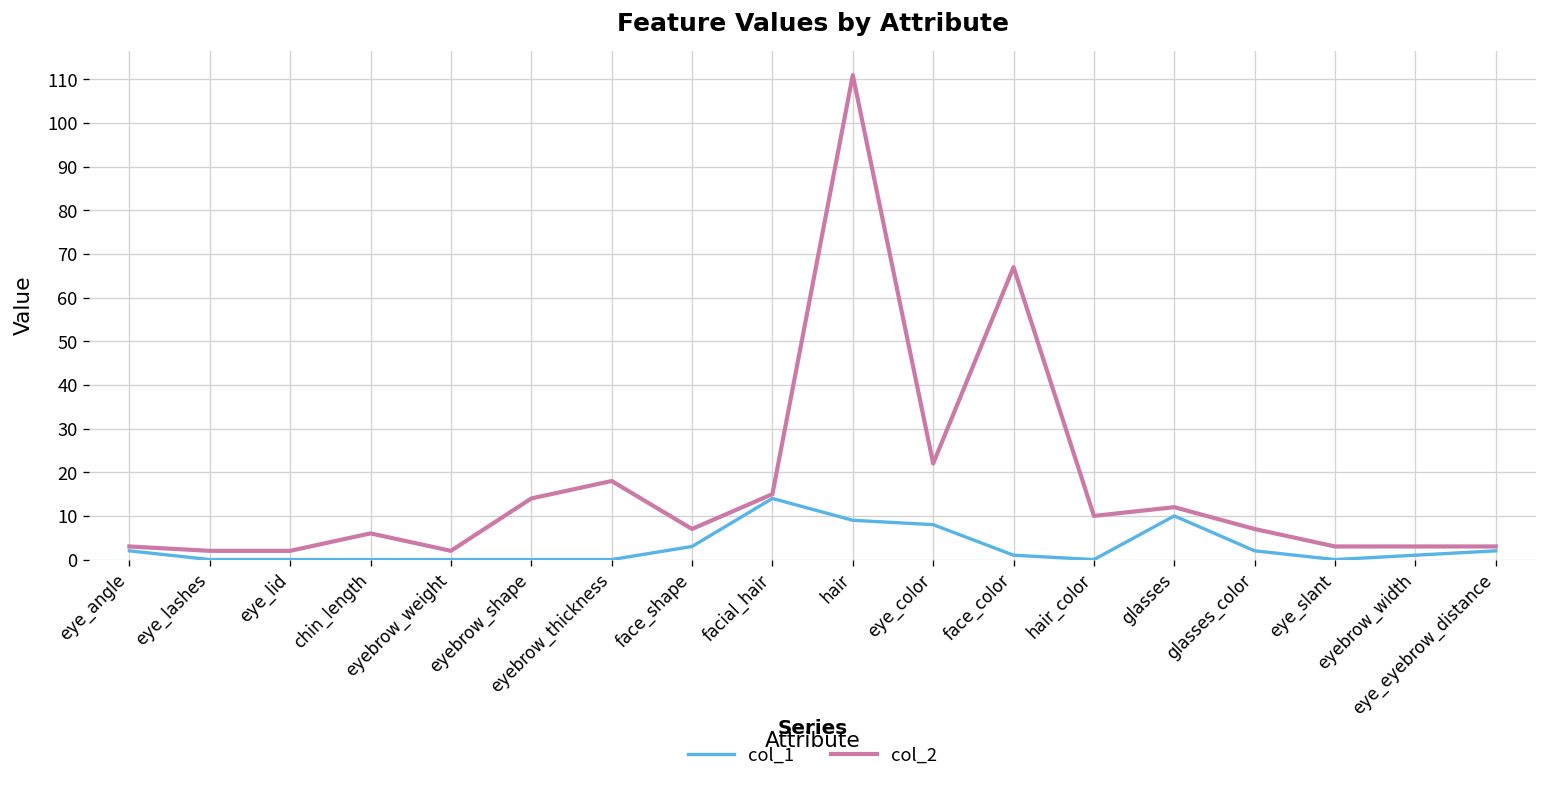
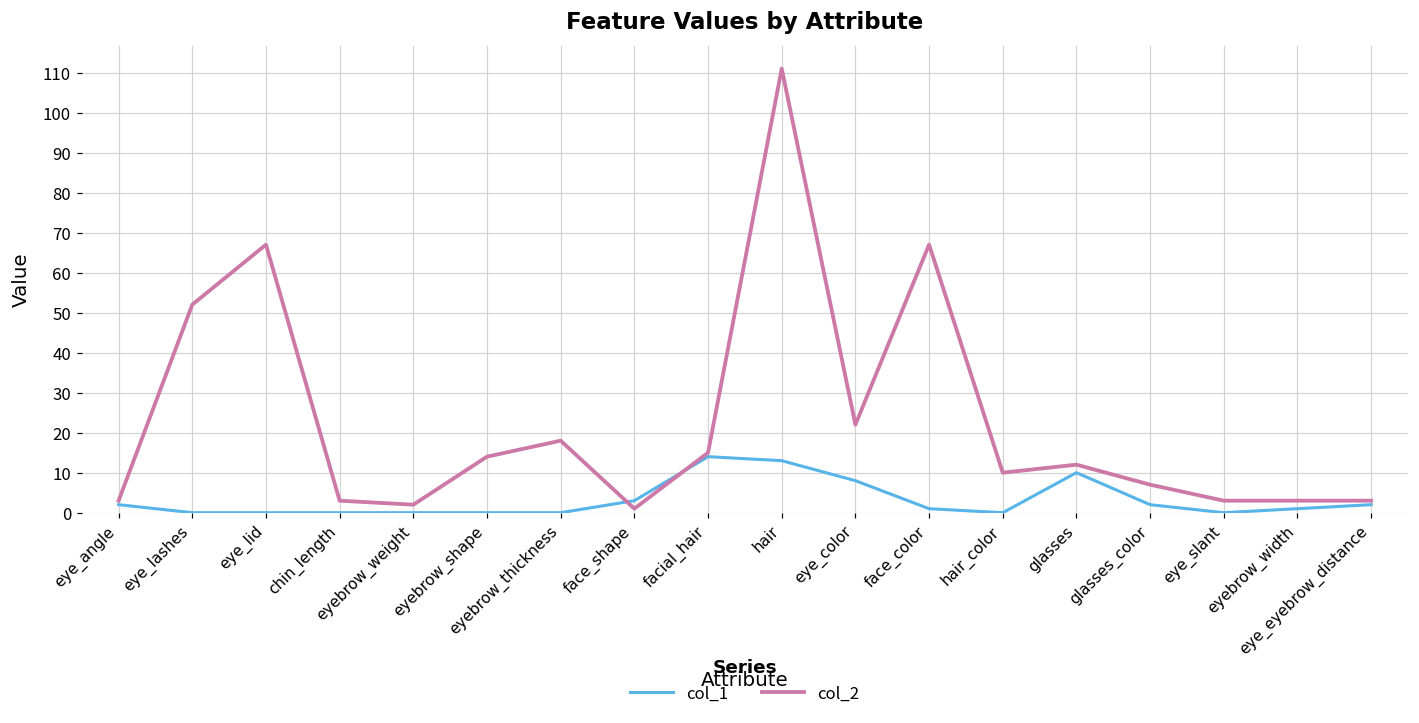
  {
    "col_1": {
      "eye_angle": 2,
      "eye_lashes": 0,
      "eye_lid": 0,
      "chin_length": 0,
      "eyebrow_weight": 0,
      "eyebrow_shape": 0,
      "eyebrow_thickness": 0,
      "face_shape": 3,
      "facial_hair": 14,
-     "hair": 9,
+     "hair": 13,
      "eye_color": 8,
      "face_color": 1,
      "hair_color": 0,
      "glasses": 10,
      "glasses_color": 2,
      "eye_slant": 0,
      "eyebrow_width": 1,
      "eye_eyebrow_distance": 2
    },
    "col_2": {
      "eye_angle": 3,
-     "eye_lashes": 2,
-     "eye_lid": 2,
-     "chin_length": 6,
+     "eye_lashes": 52,
+     "eye_lid": 67,
+     "chin_length": 3,
      "eyebrow_weight": 2,
      "eyebrow_shape": 14,
      "eyebrow_thickness": 18,
-     "face_shape": 7,
+     "face_shape": 1,
      "facial_hair": 15,
      "hair": 111,
      "eye_color": 22,
      "face_color": 67,
      "hair_color": 10,
      "glasses": 12,
      "glasses_color": 7,
      "eye_slant": 3,
      "eyebrow_width": 3,
      "eye_eyebrow_distance": 3
    }
  }
